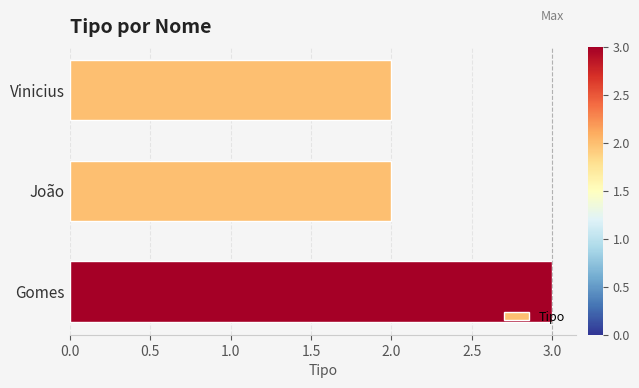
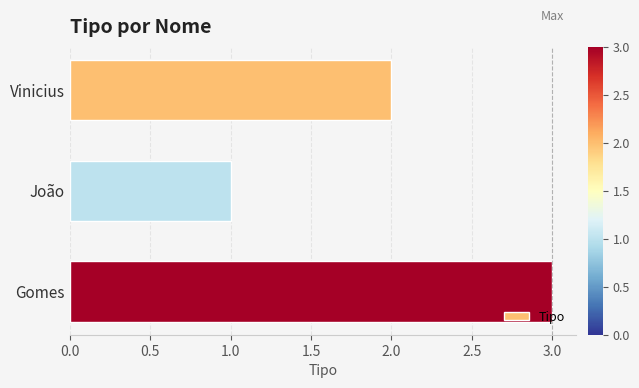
  {
    "Vinicius": 2,
-   "João": 2,
+   "João": 1,
    "Gomes": 3
  }
